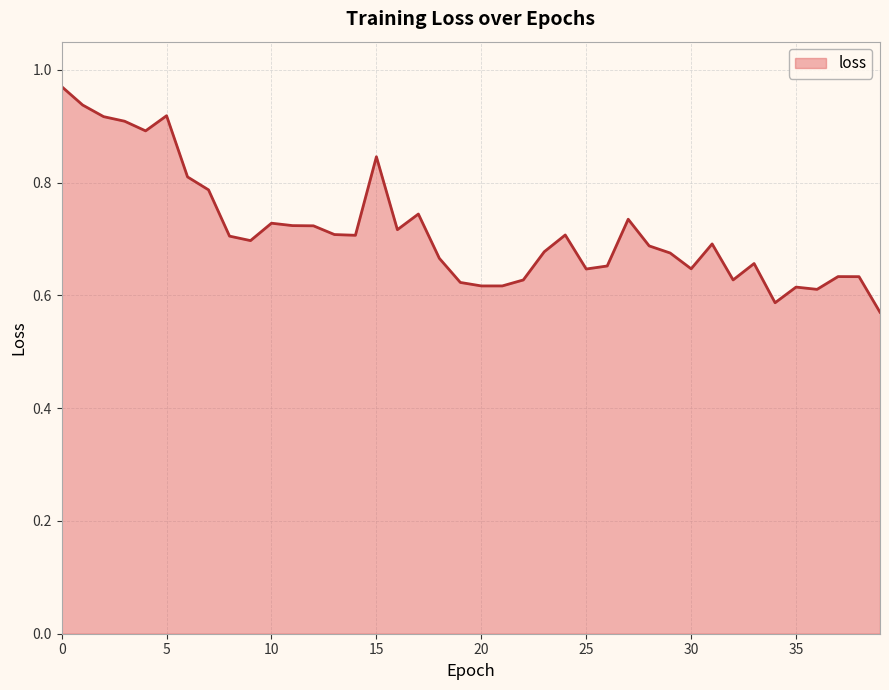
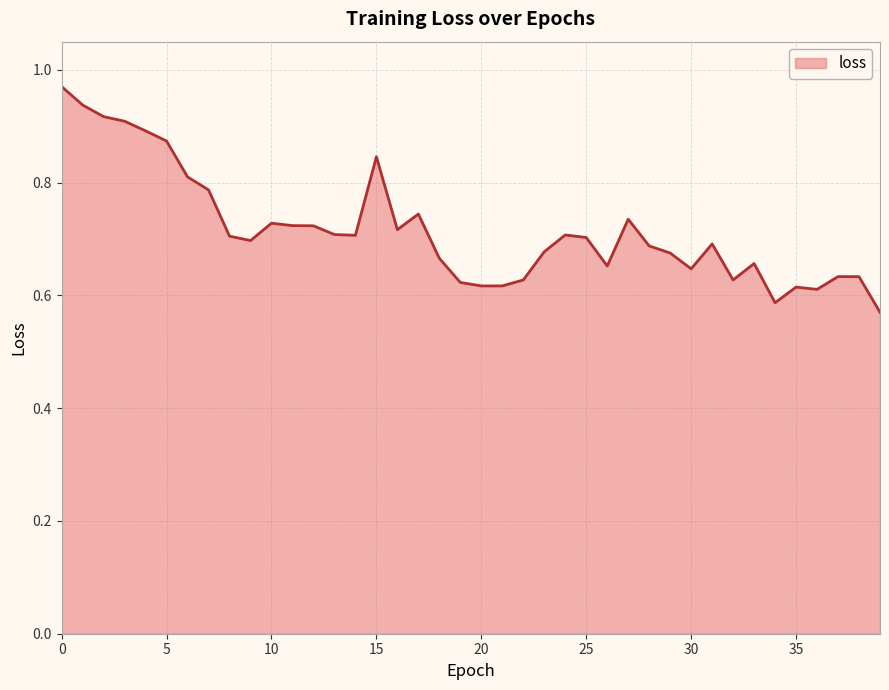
  {
    "0": 0.97,
-   "5": 0.92,
+   "5": 0.87,
    "10": 0.73,
    "15": 0.85,
    "20": 0.62,
-   "25": 0.65,
+   "25": 0.70,
    "30": 0.65,
    "35": 0.61
  }
